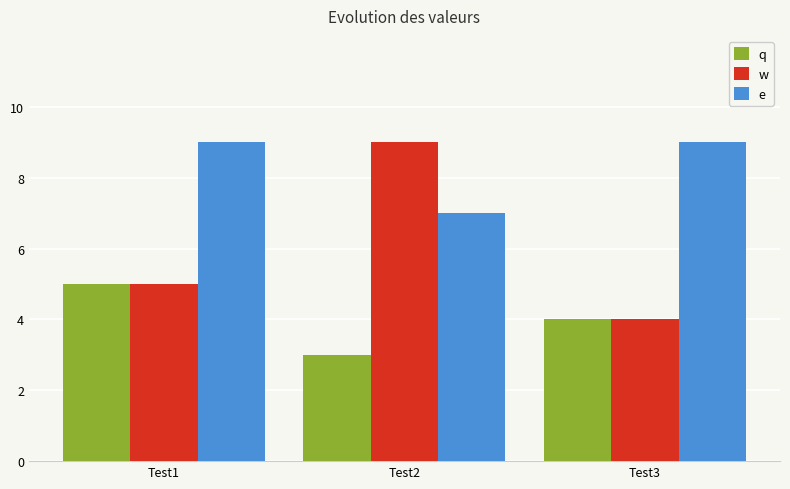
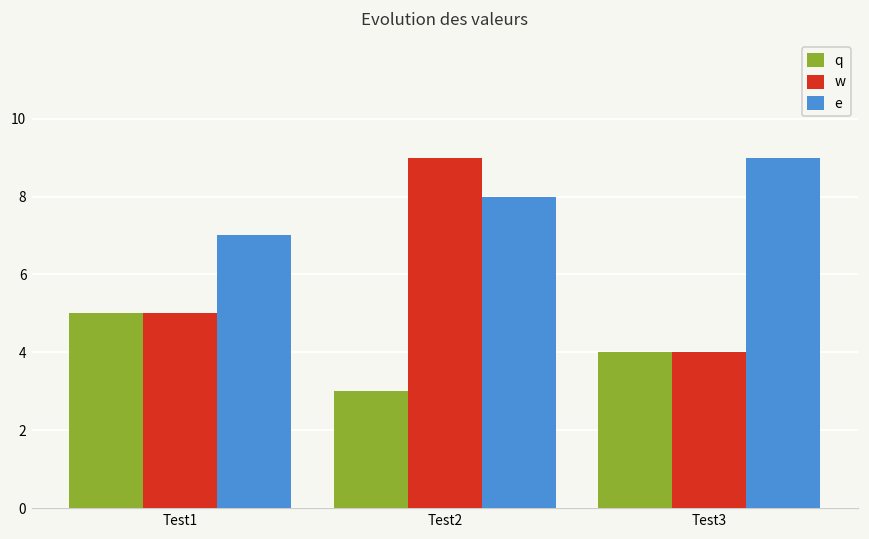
  {
    "q": {
      "Test1": 5,
      "Test2": 3,
      "Test3": 4
    },
    "w": {
      "Test1": 5,
      "Test2": 9,
      "Test3": 4
    },
    "e": {
-     "Test1": 9,
-     "Test2": 7,
+     "Test1": 7,
+     "Test2": 8,
      "Test3": 9
    }
  }
